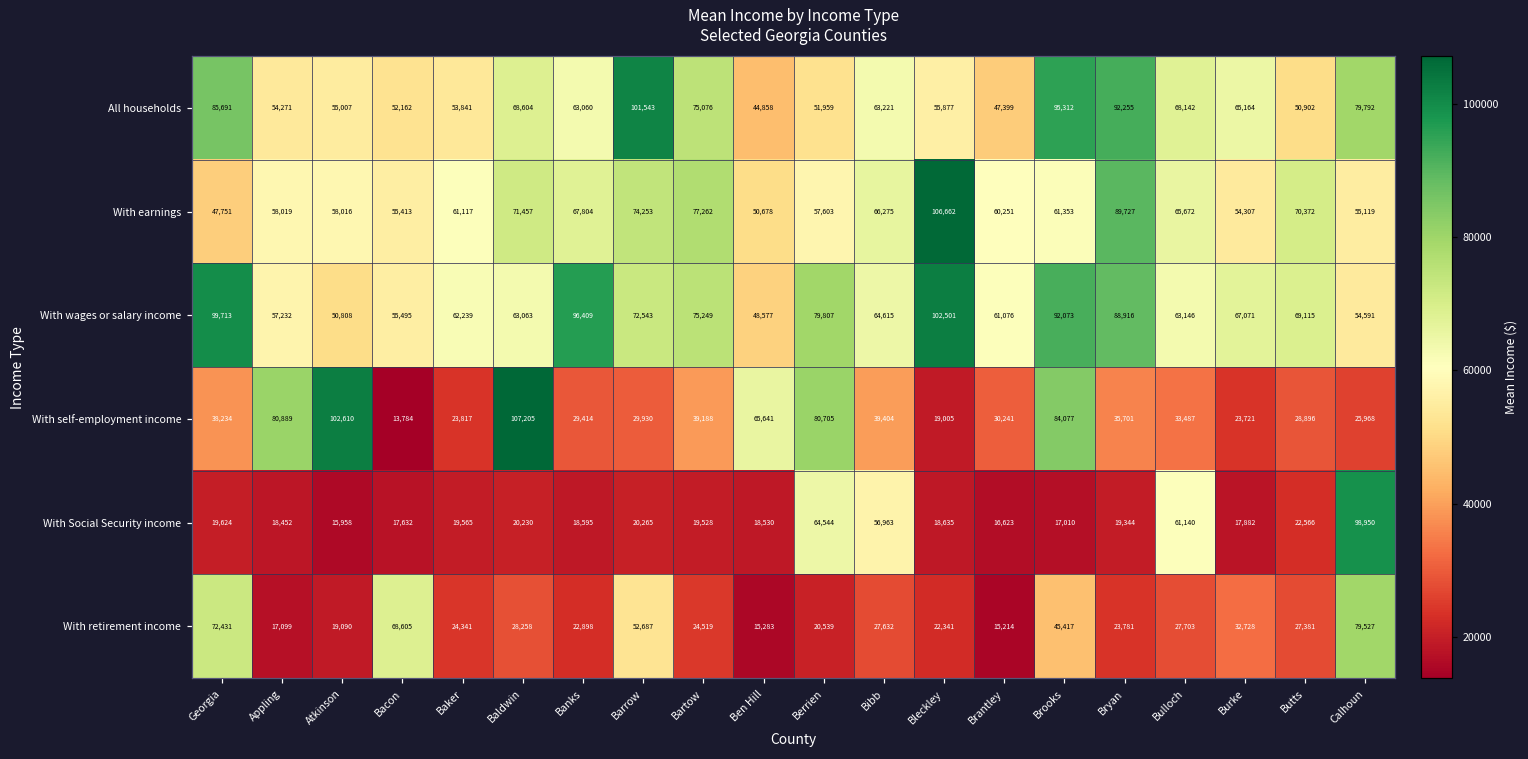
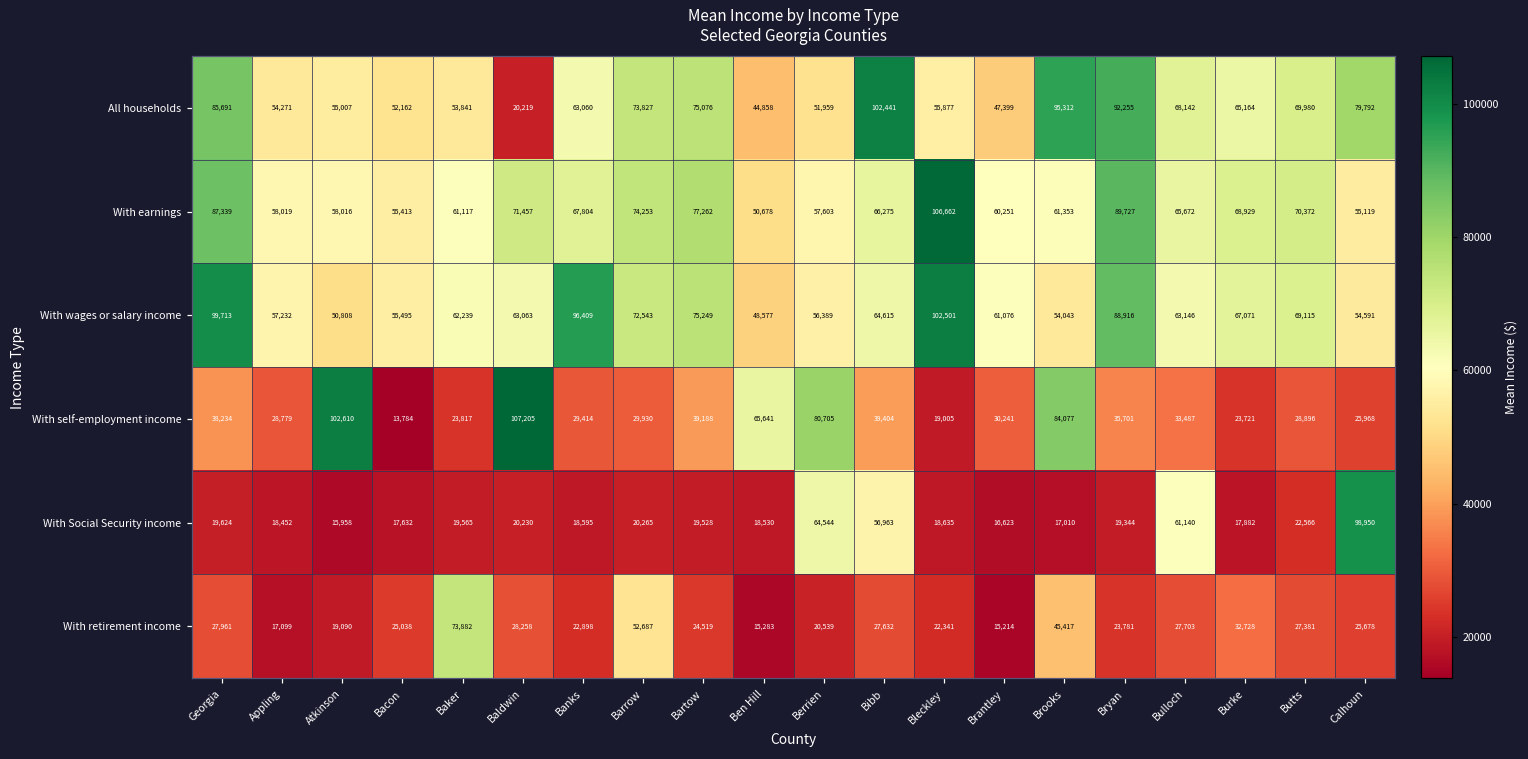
  {
    "All households": {
      "Georgia": "85,691",
      "Appling": "54,271",
      "Atkinson": "55,007",
      "Bacon": "52,162",
      "Baker": "53,841",
-     "Baldwin": "68,604",
+     "Baldwin": "20,219",
      "Banks": "63,060",
-     "Barrow": "101,543",
+     "Barrow": "73,827",
      "Bartow": "75,076",
      "Ben Hill": "44,858",
      "Berrien": "51,959",
-     "Bibb": "63,221",
+     "Bibb": "102,441",
      "Bleckley": "55,877",
      "Brantley": "47,399",
      "Brooks": "95,312",
      "Bryan": "92,255",
      "Bulloch": "68,142",
      "Burke": "65,164",
-     "Butts": "50,902",
+     "Butts": "69,980",
      "Calhoun": "79,792"
    },
    "With earnings": {
-     "Georgia": "47,751",
+     "Georgia": "87,339",
      "Appling": "58,019",
      "Atkinson": "58,016",
      "Bacon": "55,413",
      "Baker": "61,117",
      "Baldwin": "71,457",
      "Banks": "67,804",
      "Barrow": "74,253",
      "Bartow": "77,262",
      "Ben Hill": "50,678",
      "Berrien": "57,603",
      "Bibb": "66,275",
      "Bleckley": "106,662",
      "Brantley": "60,251",
      "Brooks": "61,353",
      "Bryan": "89,727",
      "Bulloch": "65,672",
-     "Burke": "54,307",
+     "Burke": "68,929",
      "Butts": "70,372",
      "Calhoun": "55,119"
    },
    "With wages or salary income": {
      "Georgia": "99,713",
      "Appling": "57,232",
      "Atkinson": "50,808",
      "Bacon": "55,495",
      "Baker": "62,239",
      "Baldwin": "63,063",
      "Banks": "96,409",
      "Barrow": "72,543",
      "Bartow": "75,249",
      "Ben Hill": "48,577",
-     "Berrien": "79,807",
+     "Berrien": "56,389",
      "Bibb": "64,615",
      "Bleckley": "102,501",
      "Brantley": "61,076",
-     "Brooks": "92,073",
+     "Brooks": "54,043",
      "Bryan": "88,916",
      "Bulloch": "63,146",
      "Burke": "67,071",
      "Butts": "69,115",
      "Calhoun": "54,591"
    },
    "With self-employment income": {
      "Georgia": "38,234",
-     "Appling": "80,889",
+     "Appling": "28,779",
      "Atkinson": "102,610",
      "Bacon": "13,784",
      "Baker": "23,817",
      "Baldwin": "107,205",
      "Banks": "29,414",
      "Barrow": "29,930",
      "Bartow": "39,188",
      "Ben Hill": "65,641",
      "Berrien": "80,705",
      "Bibb": "39,404",
      "Bleckley": "19,005",
      "Brantley": "30,241",
      "Brooks": "84,077",
      "Bryan": "35,701",
      "Bulloch": "33,487",
      "Burke": "23,721",
      "Butts": "28,896",
      "Calhoun": "25,968"
    },
    "With Social Security income": {
      "Georgia": "19,624",
      "Appling": "18,452",
      "Atkinson": "15,958",
      "Bacon": "17,632",
      "Baker": "19,565",
      "Baldwin": "20,230",
      "Banks": "18,595",
      "Barrow": "20,265",
      "Bartow": "19,528",
      "Ben Hill": "18,530",
      "Berrien": "64,544",
      "Bibb": "56,963",
      "Bleckley": "18,635",
      "Brantley": "16,623",
      "Brooks": "17,010",
      "Bryan": "19,344",
      "Bulloch": "61,140",
      "Burke": "17,882",
      "Butts": "22,566",
      "Calhoun": "98,950"
    },
    "With retirement income": {
-     "Georgia": "72,431",
+     "Georgia": "27,961",
      "Appling": "17,099",
      "Atkinson": "19,090",
-     "Bacon": "68,605",
-     "Baker": "24,341",
+     "Bacon": "25,038",
+     "Baker": "73,882",
      "Baldwin": "28,258",
      "Banks": "22,898",
      "Barrow": "52,687",
      "Bartow": "24,519",
      "Ben Hill": "15,283",
      "Berrien": "20,539",
      "Bibb": "27,632",
      "Bleckley": "22,341",
      "Brantley": "15,214",
      "Brooks": "45,417",
      "Bryan": "23,781",
      "Bulloch": "27,703",
      "Burke": "32,728",
      "Butts": "27,381",
-     "Calhoun": "79,527"
+     "Calhoun": "25,678"
    }
  }
